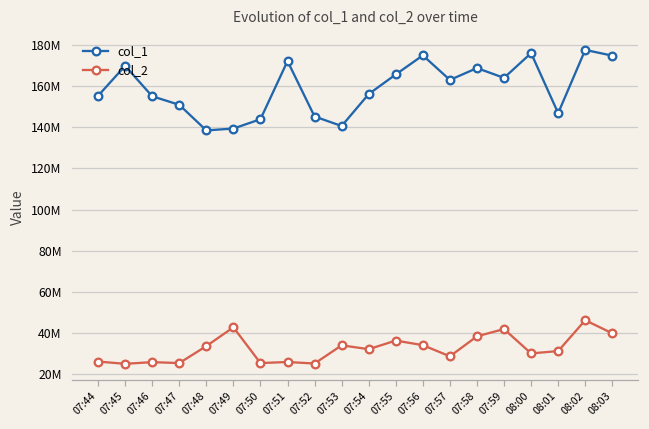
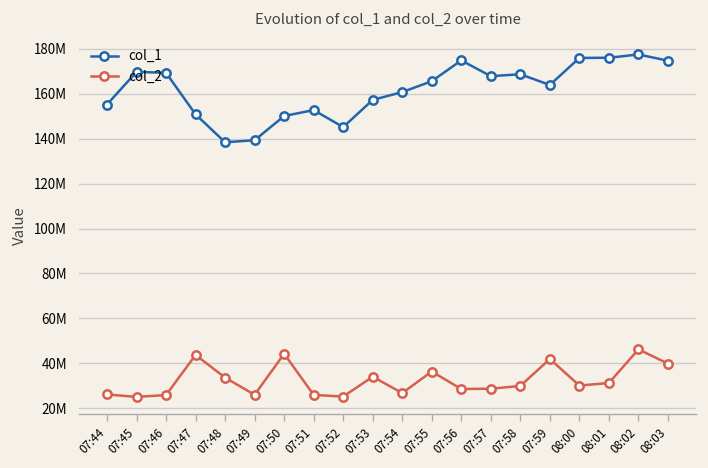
  {
    "col_1": {
      "07:44": 155000000,
      "07:45": 170000000,
-     "07:46": 155000000,
+     "07:46": 169000000,
      "07:47": 151000000,
      "07:48": 138000000,
      "07:49": 139000000,
-     "07:50": 144000000,
-     "07:51": 172000000,
+     "07:50": 150000000,
+     "07:51": 153000000,
      "07:52": 145000000,
-     "07:53": 141000000,
-     "07:54": 156000000,
+     "07:53": 157000000,
+     "07:54": 161000000,
      "07:55": 166000000,
      "07:56": 175000000,
-     "07:57": 163000000,
+     "07:57": 168000000,
      "07:58": 169000000,
      "07:59": 164000000,
      "08:00": 176000000,
-     "08:01": 147000000,
+     "08:01": 176000000,
      "08:02": 178000000,
      "08:03": 175000000
    },
    "col_2": {
      "07:44": 26000000,
      "07:45": 25000000,
      "07:46": 26000000,
-     "07:47": 25000000,
+     "07:47": 44000000,
      "07:48": 34000000,
-     "07:49": 43000000,
-     "07:50": 25000000,
+     "07:49": 26000000,
+     "07:50": 44000000,
      "07:51": 26000000,
      "07:52": 25000000,
      "07:53": 34000000,
-     "07:54": 32000000,
+     "07:54": 27000000,
      "07:55": 36000000,
-     "07:56": 34000000,
+     "07:56": 29000000,
      "07:57": 29000000,
-     "07:58": 38000000,
+     "07:58": 30000000,
      "07:59": 42000000,
      "08:00": 30000000,
      "08:01": 31000000,
      "08:02": 46000000,
      "08:03": 40000000
    }
  }
